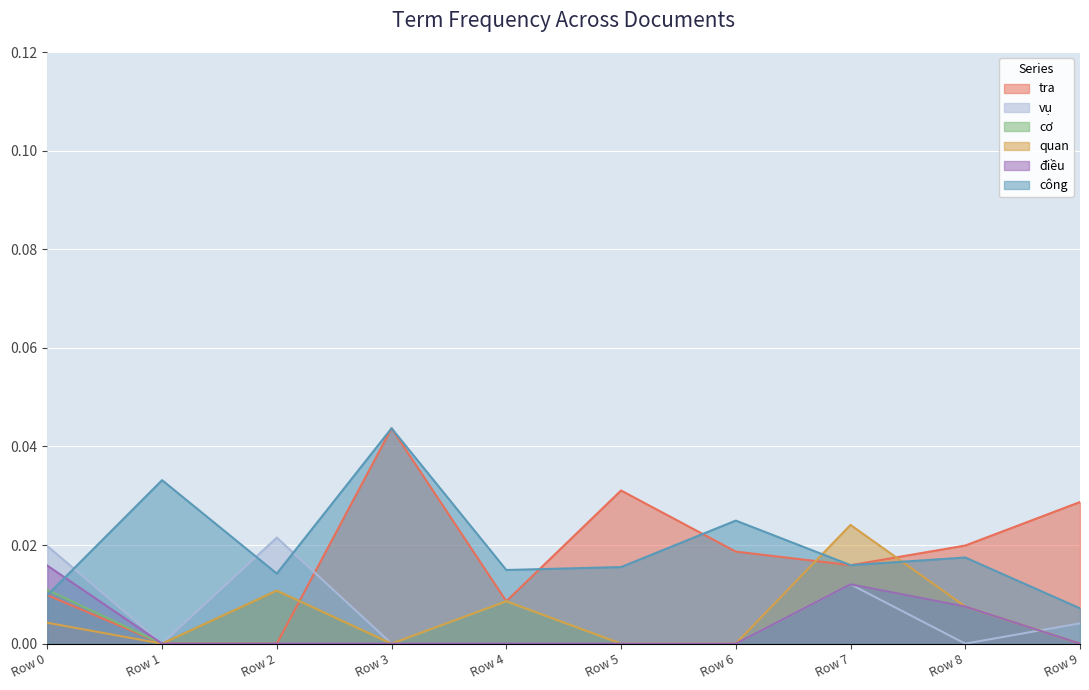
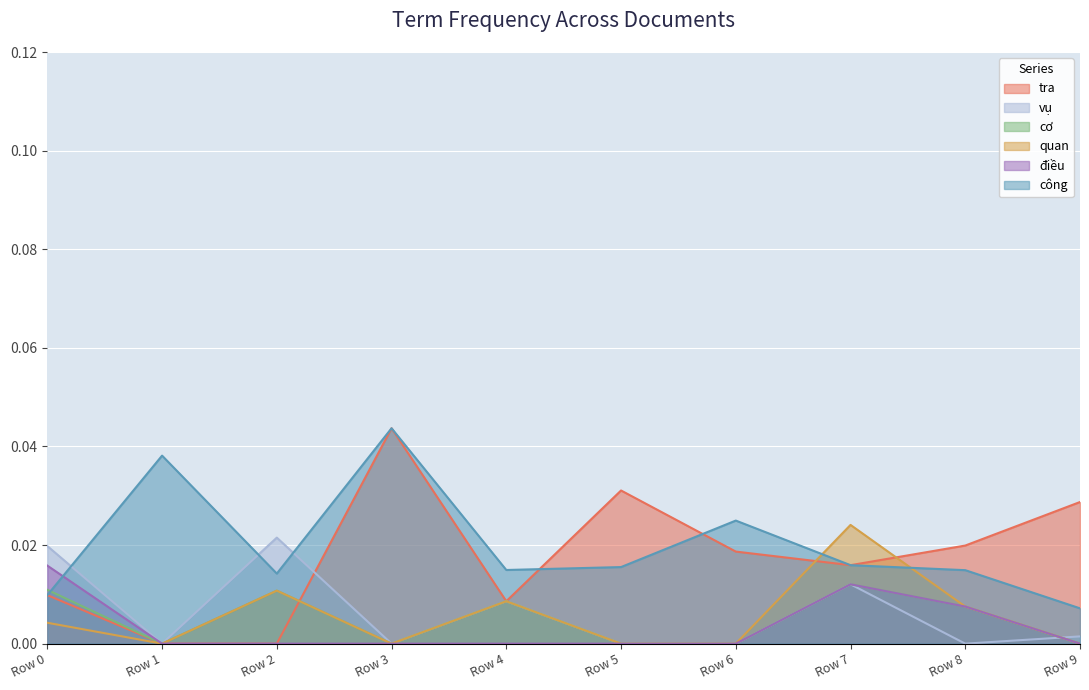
  {
    "vụ": {
      "Row 0": 0.020,
      "Row 2": 0.022,
      "Row 8": 0.000,
-     "Row 9": 0.004
+     "Row 9": 0.001
    },
    "cơ": {
      "Row 0": 0.011
    },
    "điều": {
      "Row 0": 0.016,
      "Row 4": 0.000
    },
    "công": {
-     "Row 1": 0.033,
+     "Row 1": 0.038,
      "Row 2": 0.014,
      "Row 4": 0.015,
      "Row 5": 0.016,
      "Row 6": 0.025,
-     "Row 8": 0.017,
+     "Row 8": 0.015,
      "Row 9": 0.007
    }
  }
